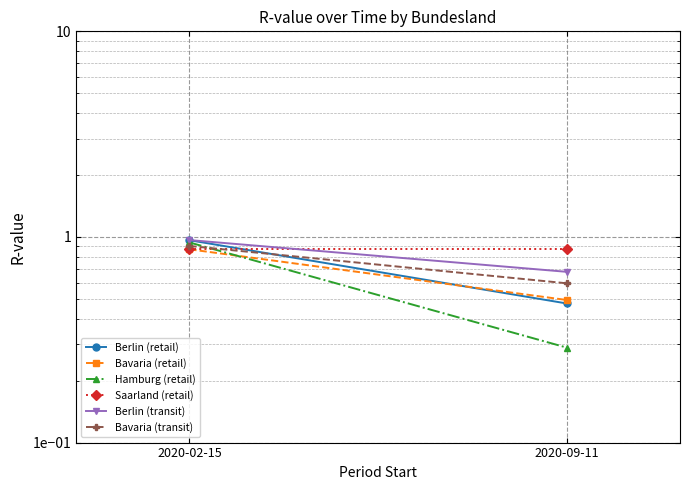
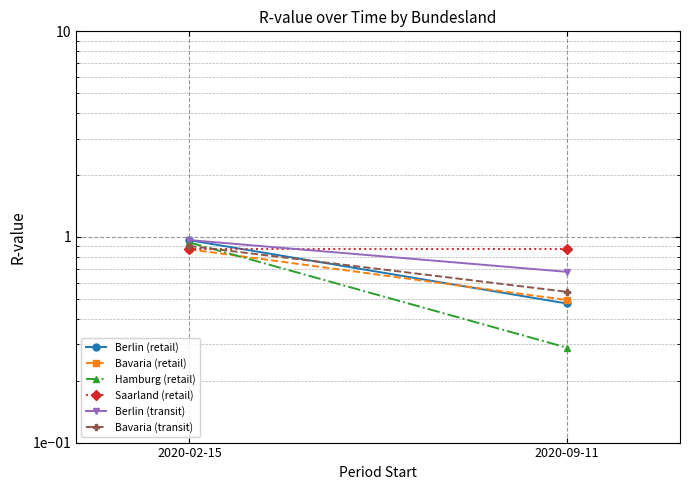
  {
    "Berlin (retail)": {
      "2020-09-11": 0.47
    },
    "Bavaria (retail)": {
      "2020-09-11": 0.49
    },
    "Hamburg (retail)": {
      "2020-09-11": 0.29
    },
    "Saarland (retail)": {
      "2020-09-11": 0.87
    },
    "Berlin (transit)": {
      "2020-09-11": 0.68
    },
    "Bavaria (transit)": {
      "2020-02-15": 0.9,
-     "2020-09-11": 0.60
+     "2020-09-11": 0.54
    }
  }
